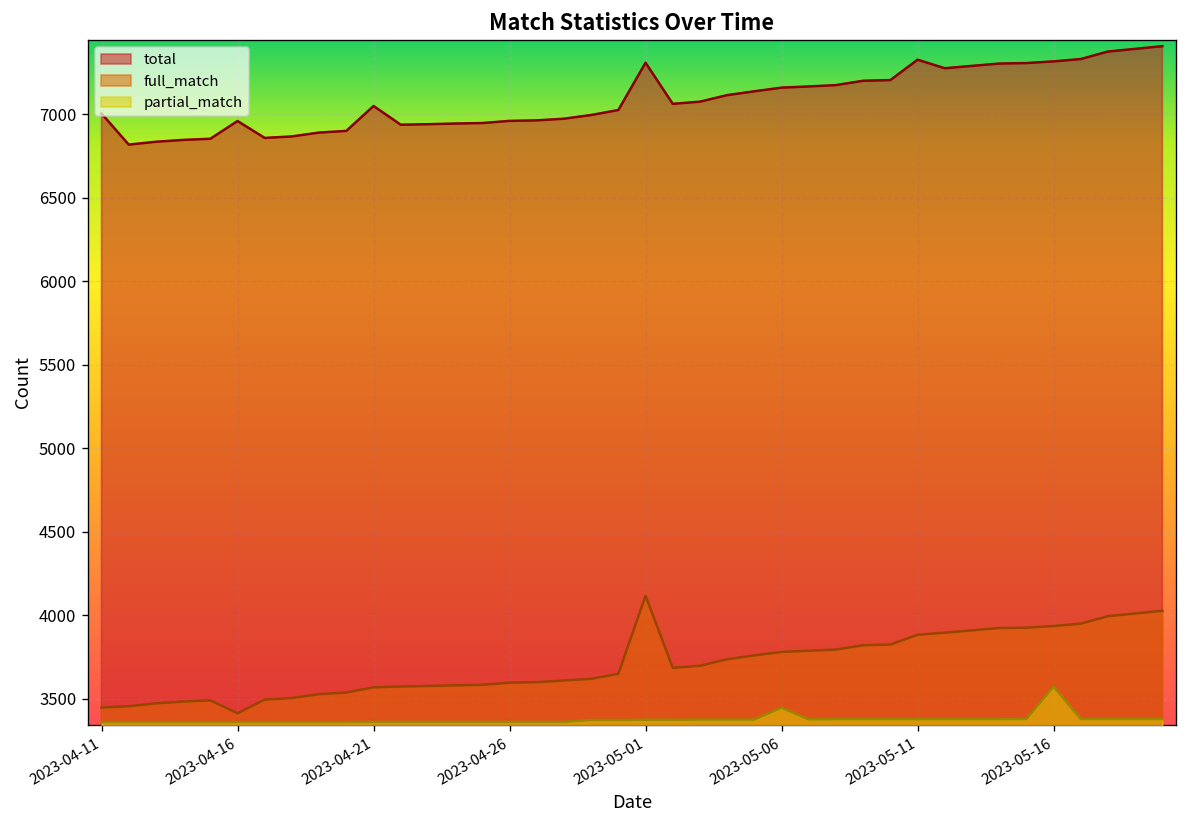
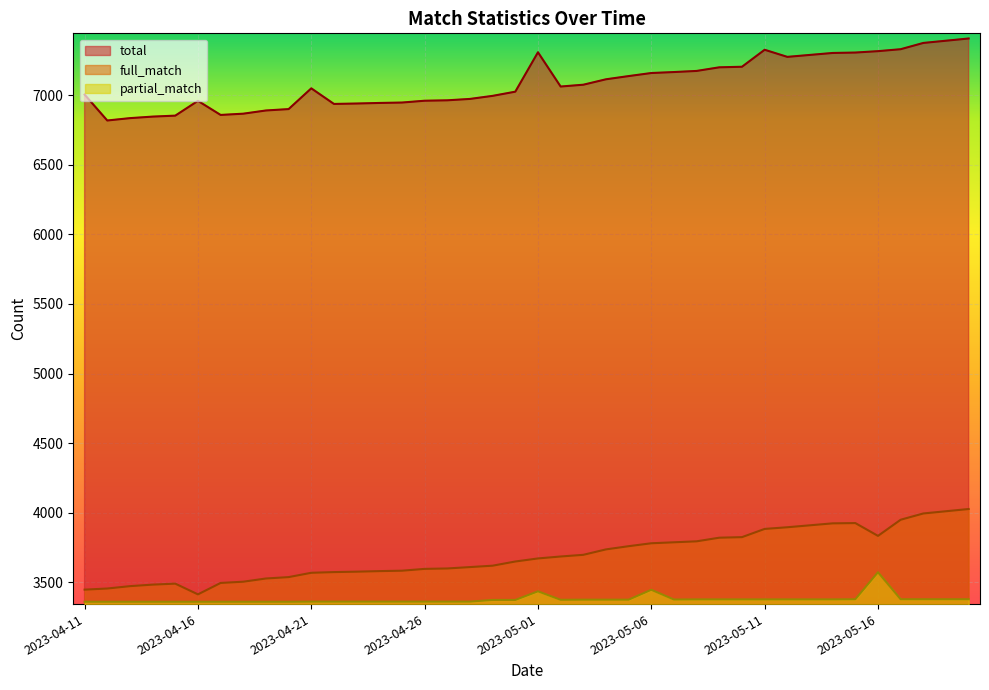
  {
    "total": {
      "2023-04-21": 7050,
      "2023-04-26": 6960,
      "2023-05-01": 7310,
      "2023-05-06": 7160,
      "2023-05-11": 7330,
      "2023-05-16": 7320
    },
    "full_match": {
      "2023-04-11": 3450,
      "2023-04-16": 3410,
      "2023-04-21": 3570,
      "2023-04-26": 3600,
-     "2023-05-01": 4120,
+     "2023-05-01": 3670,
      "2023-05-06": 3780,
      "2023-05-11": 3880,
-     "2023-05-16": 3940
+     "2023-05-16": 3830
    },
    "partial_match": {
      "2023-04-11": 3360,
      "2023-04-16": 3360,
      "2023-04-21": 3360,
      "2023-04-26": 3360,
-     "2023-05-01": 3380,
+     "2023-05-01": 3440,
      "2023-05-06": 3450,
      "2023-05-11": 3380,
      "2023-05-16": 3570
    }
  }
